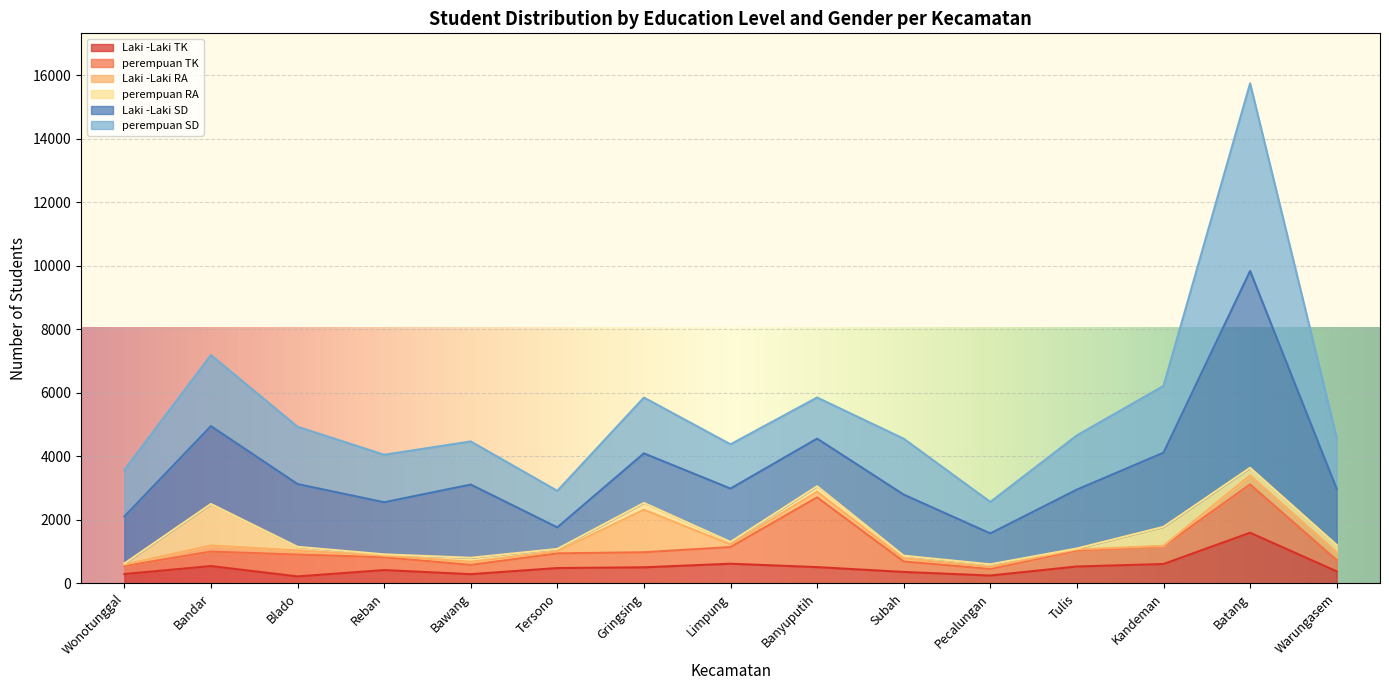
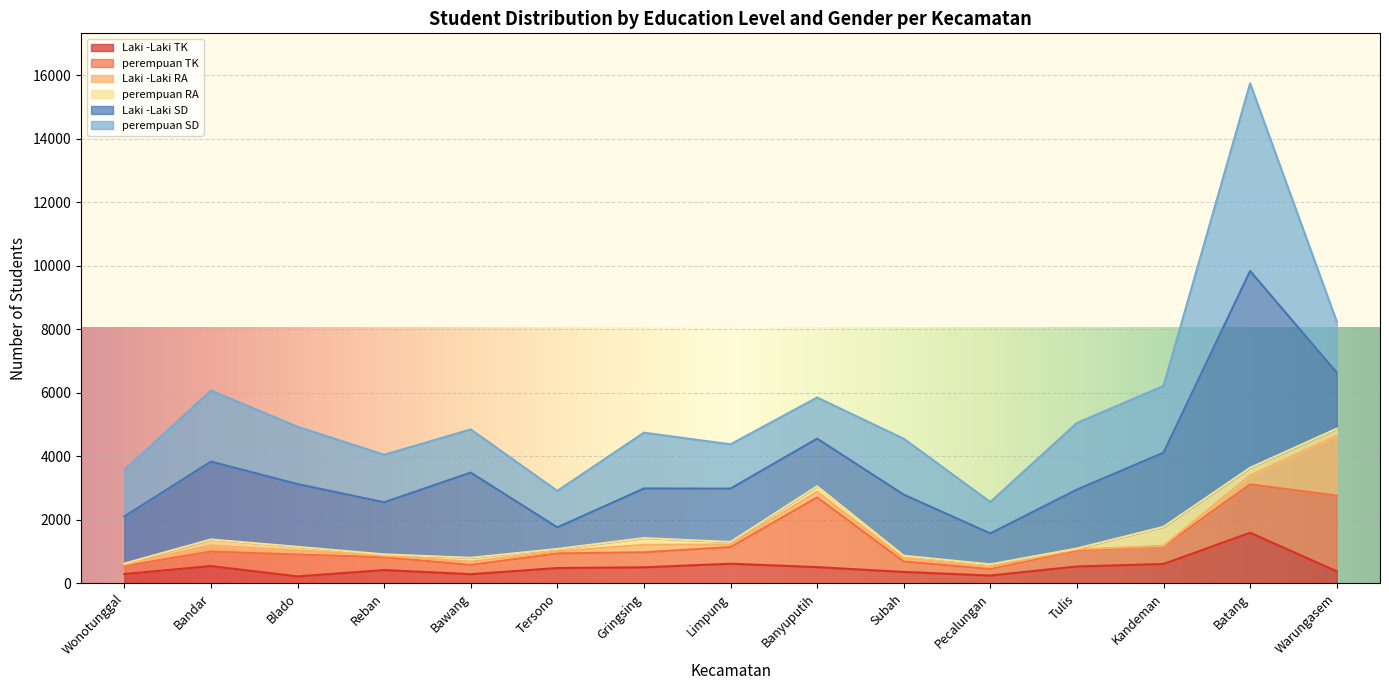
  {
    "Laki -Laki TK": {
      "Wonotunggal": 300,
      "Bandar": 500,
      "Blado": 200,
      "Reban": 400,
      "Bawang": 300,
      "Tersono": 500,
      "Gringsing": 500,
      "Limpung": 600,
      "Banyuputih": 500,
      "Subah": 400,
      "Pecalungan": 200,
      "Tulis": 500,
      "Kandeman": 600,
      "Batang": 1600,
      "Warungasem": 400
    },
    "perempuan TK": {
      "Bandar": 500,
      "Blado": 700,
      "Bawang": 300,
      "Gringsing": 500,
      "Limpung": 500,
      "Banyuputih": 2200,
      "Subah": 300,
      "Batang": 1500,
-     "Warungasem": 400
+     "Warungasem": 2400
    },
    "Laki -Laki RA": {
      "Bandar": 200,
      "Blado": 100,
      "Bawang": 100,
-     "Gringsing": 1300,
+     "Gringsing": 200,
      "Banyuputih": 200,
      "Subah": 100,
      "Batang": 300,
-     "Warungasem": 200
+     "Warungasem": 1900
    },
    "perempuan RA": {
-     "Bandar": 1300,
+     "Bandar": 200,
      "Blado": 100,
      "Bawang": 100,
      "Gringsing": 200,
      "Banyuputih": 200,
      "Subah": 100,
      "Pecalungan": 100,
      "Kandeman": 600,
      "Batang": 200,
      "Warungasem": 200
    },
    "Laki -Laki SD": {
      "Wonotunggal": 1500,
      "Bandar": 2500,
      "Blado": 2000,
      "Reban": 1600,
-     "Bawang": 2300,
+     "Bawang": 2700,
      "Tersono": 700,
      "Gringsing": 1600,
      "Limpung": 1700,
      "Banyuputih": 1500,
      "Subah": 1900,
      "Pecalungan": 1000,
      "Tulis": 1900,
      "Kandeman": 2300,
      "Batang": 6200,
      "Warungasem": 1800
    },
    "perempuan SD": {
      "Wonotunggal": 1500,
      "Bandar": 2200,
      "Blado": 1800,
      "Reban": 1500,
      "Bawang": 1400,
      "Tersono": 1100,
      "Gringsing": 1800,
      "Limpung": 1400,
      "Banyuputih": 1300,
      "Subah": 1800,
      "Pecalungan": 1000,
-     "Tulis": 1700,
+     "Tulis": 2100,
      "Kandeman": 2100,
      "Batang": 5900,
      "Warungasem": 1600
    }
  }
